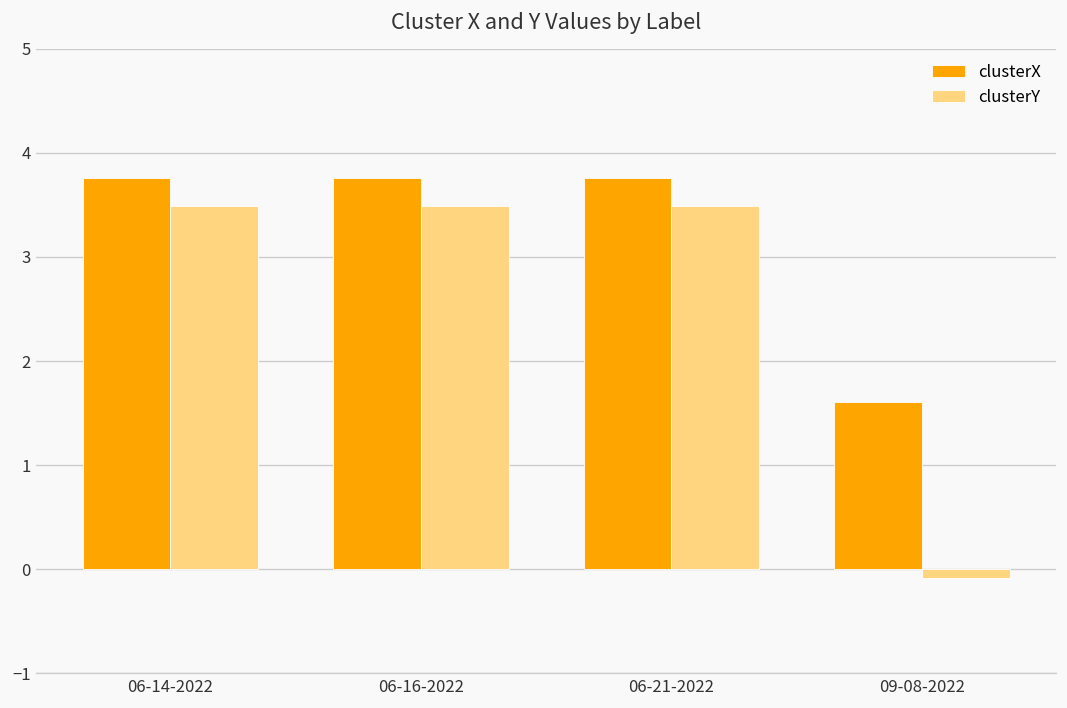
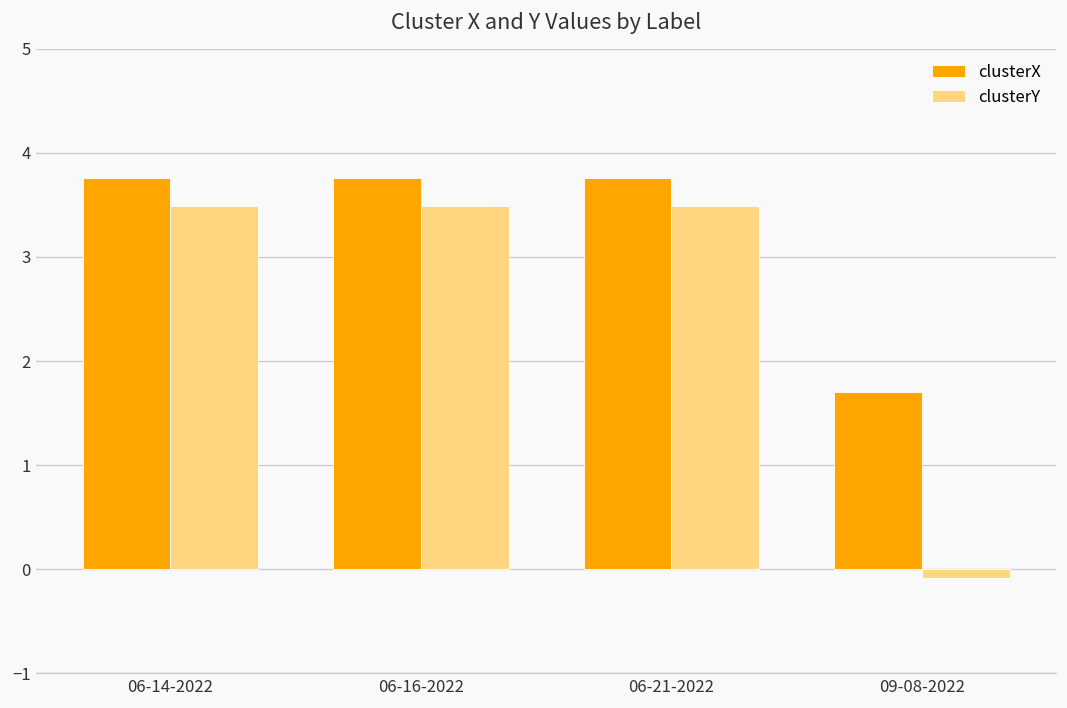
  {
    "clusterX": {
      "06-14-2022": 3.8,
      "06-16-2022": 3.8,
      "06-21-2022": 3.8,
-     "09-08-2022": 1.6
+     "09-08-2022": 1.7
    },
    "clusterY": {
      "06-14-2022": 3.5,
      "06-16-2022": 3.5,
      "06-21-2022": 3.5,
      "09-08-2022": -0.1
    }
  }
